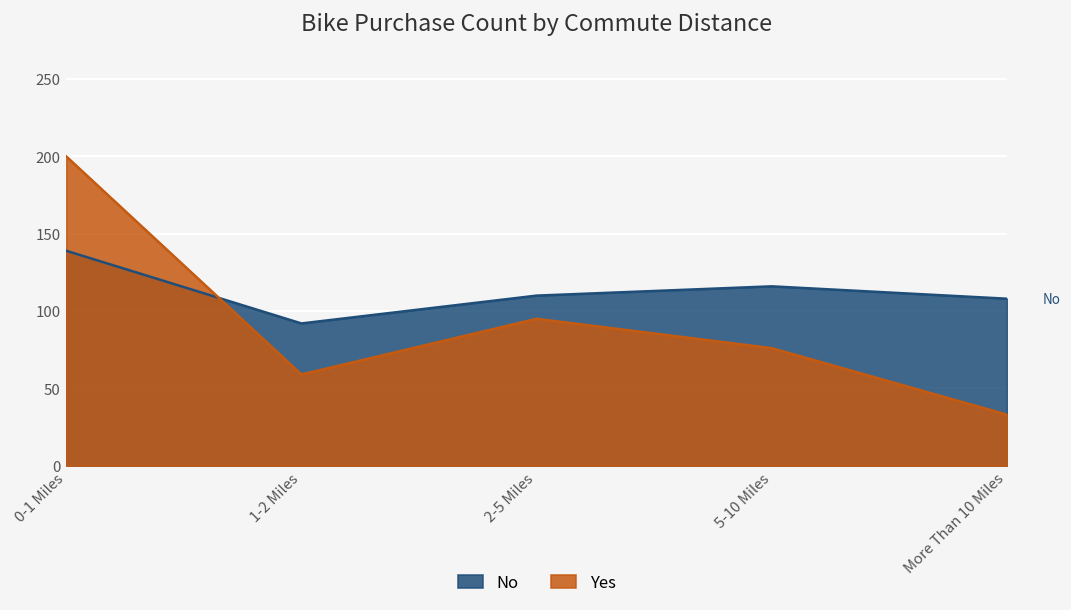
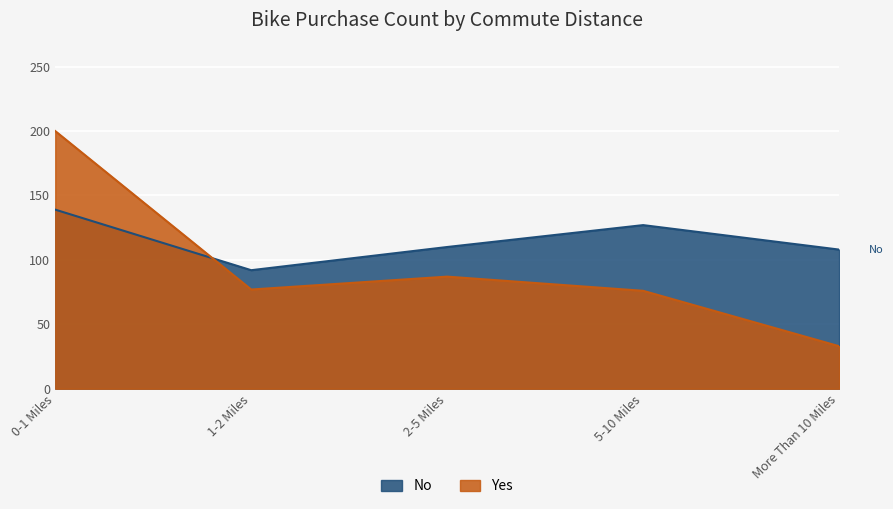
  {
    "No": {
      "0-1 Miles": 139,
      "1-2 Miles": 92,
      "2-5 Miles": 110,
-     "5-10 Miles": 116,
+     "5-10 Miles": 127,
      "More Than 10 Miles": 108
    },
    "Yes": {
      "0-1 Miles": 200,
-     "1-2 Miles": 59,
-     "2-5 Miles": 95,
+     "1-2 Miles": 77,
+     "2-5 Miles": 87,
      "5-10 Miles": 76,
      "More Than 10 Miles": 33
    }
  }
